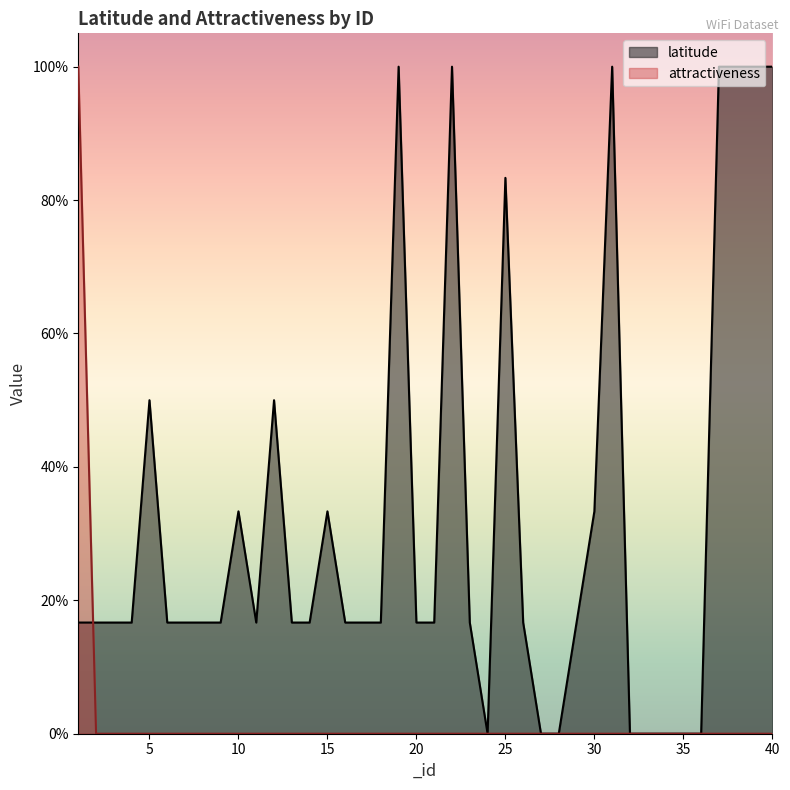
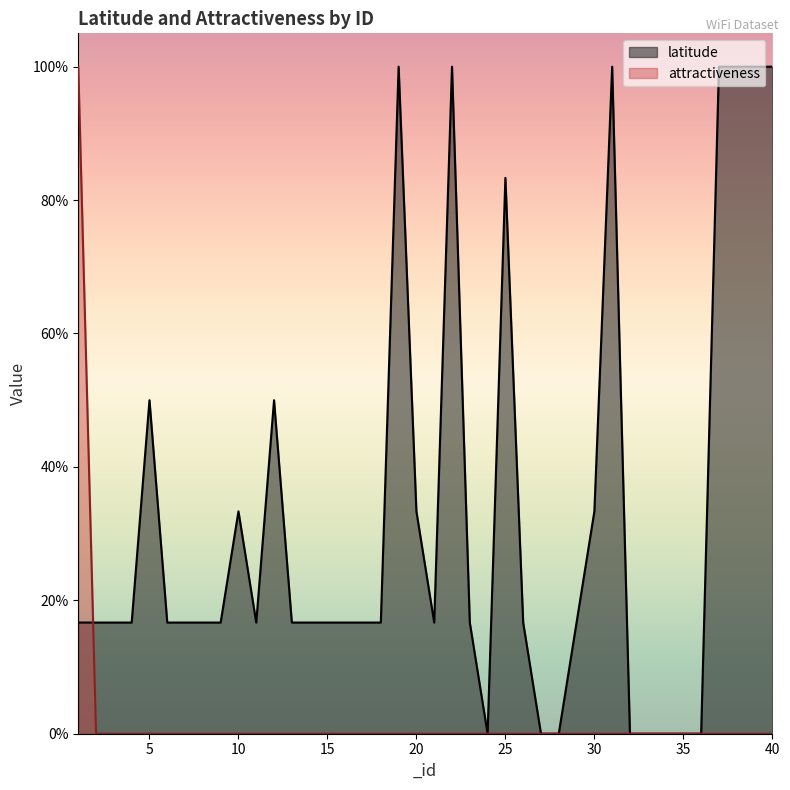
  {
    "latitude": {
      "5": "50%",
      "10": "33%",
-     "15": "33%",
-     "20": "17%",
+     "15": "17%",
+     "20": "33%",
      "25": "83%",
      "30": "33%",
      "40": "100%"
    },
    "attractiveness": {
      "5": "0%",
      "10": "0%",
      "15": "0%",
      "20": "0%",
      "25": "0%",
      "30": "0%",
      "40": "0%"
    }
  }
